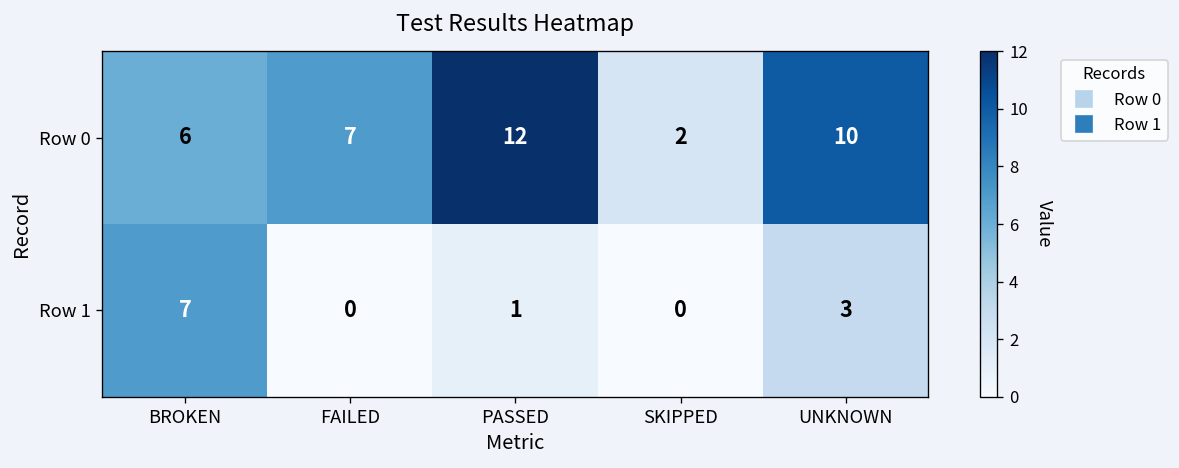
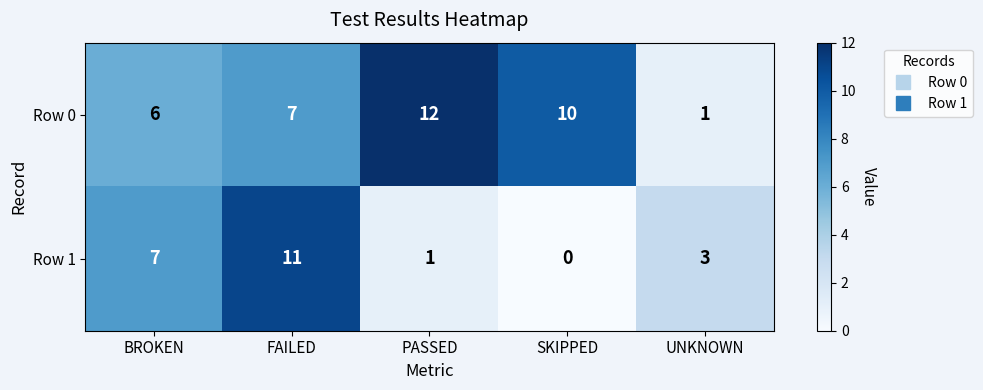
  {
    "Row 0": {
      "BROKEN": 6,
      "FAILED": 7,
      "PASSED": 12,
-     "SKIPPED": 2,
-     "UNKNOWN": 10
+     "SKIPPED": 10,
+     "UNKNOWN": 1
    },
    "Row 1": {
      "BROKEN": 7,
-     "FAILED": 0,
+     "FAILED": 11,
      "PASSED": 1,
      "SKIPPED": 0,
      "UNKNOWN": 3
    }
  }
